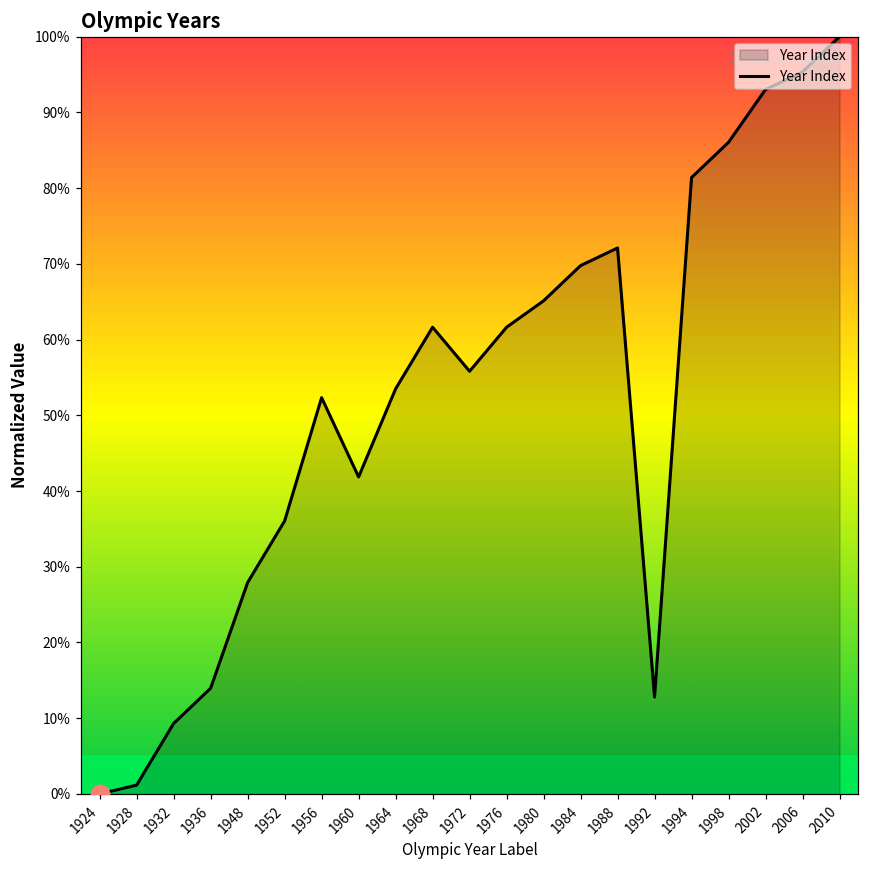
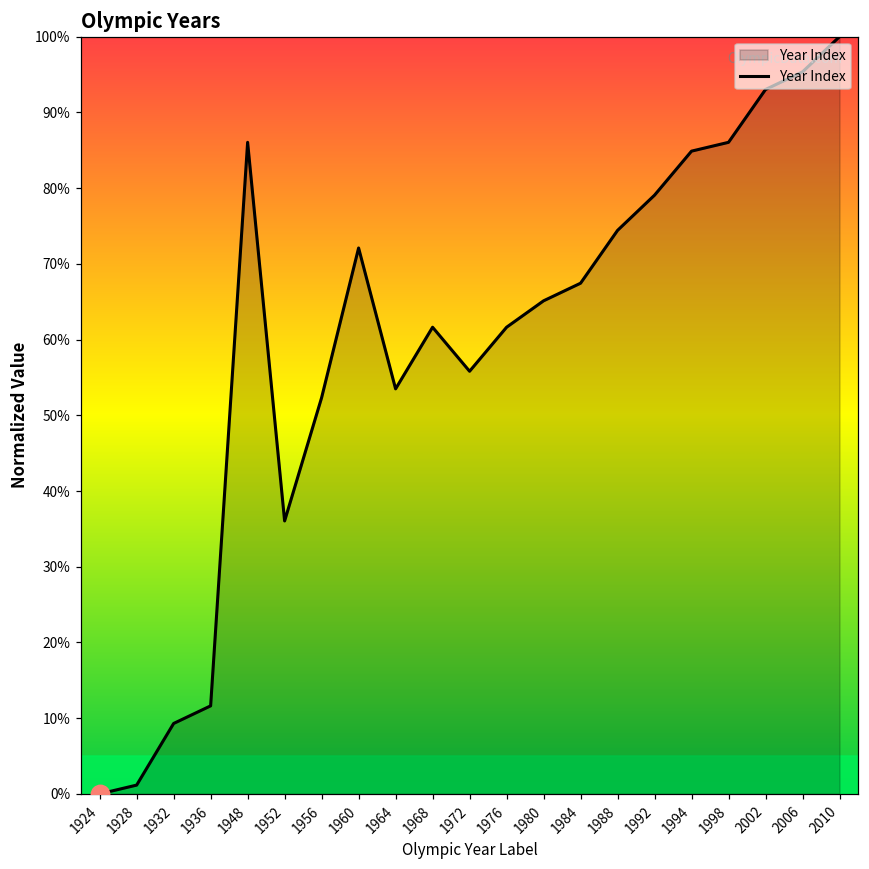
  {
    "Year Index": {
      "1932": "9%",
-     "1936": "14%",
-     "1948": "28%",
+     "1936": "12%",
+     "1948": "86%",
      "1952": "36%",
      "1956": "52%",
-     "1960": "42%",
+     "1960": "72%",
      "1964": "53%",
      "1968": "62%",
      "1972": "56%",
      "1976": "62%",
      "1980": "65%",
-     "1984": "70%",
-     "1988": "72%",
-     "1992": "13%",
-     "1994": "81%",
+     "1984": "67%",
+     "1988": "74%",
+     "1992": "79%",
+     "1994": "85%",
      "1998": "86%",
      "2010": "100%"
    }
  }
